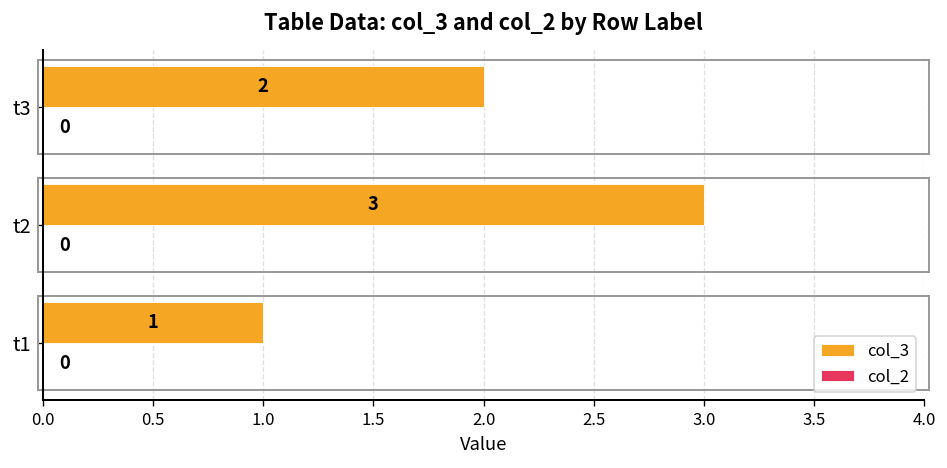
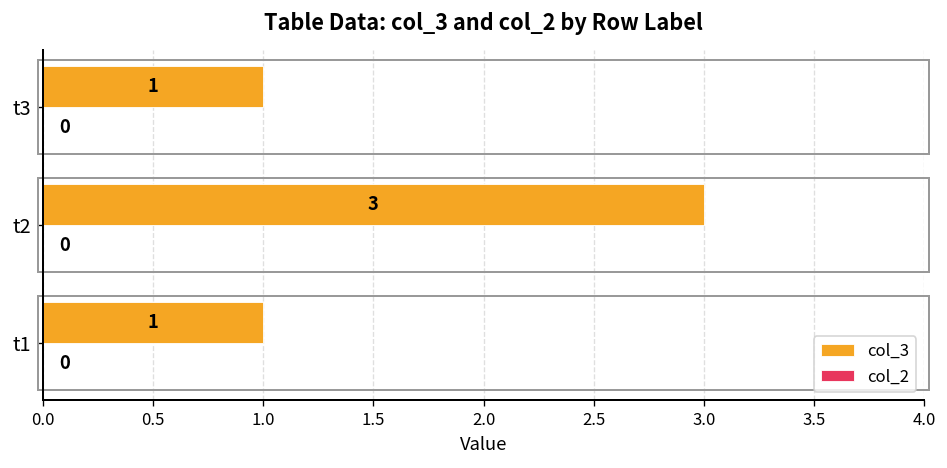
  {
    "col_3": {
-     "t3": 2,
+     "t3": 1,
      "t2": 3,
      "t1": 1
    },
    "col_2": {
      "t3": 0,
      "t2": 0,
      "t1": 0
    }
  }
